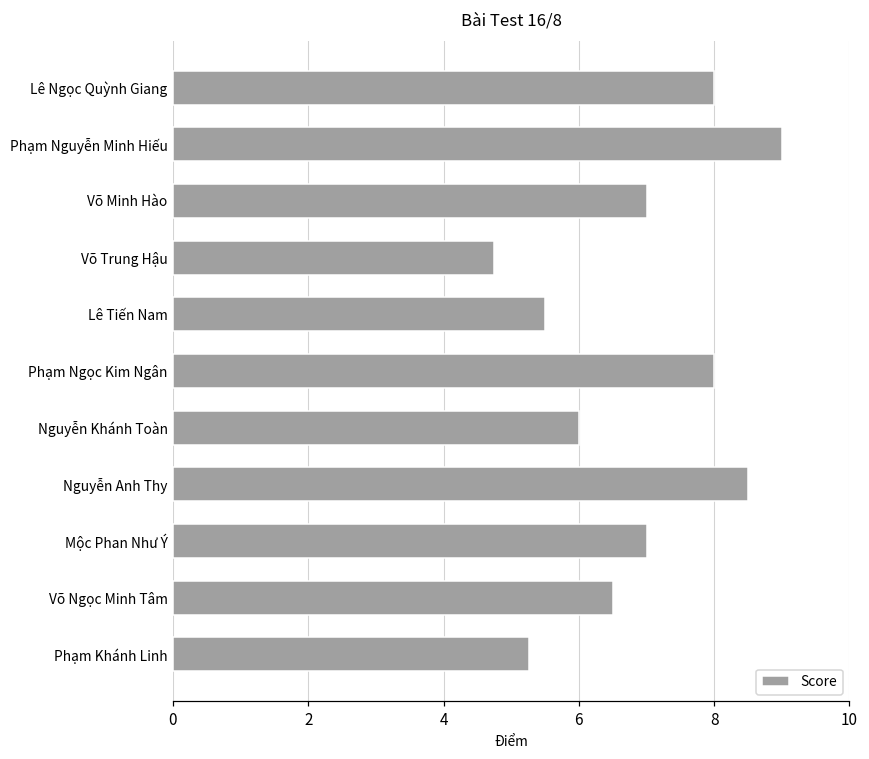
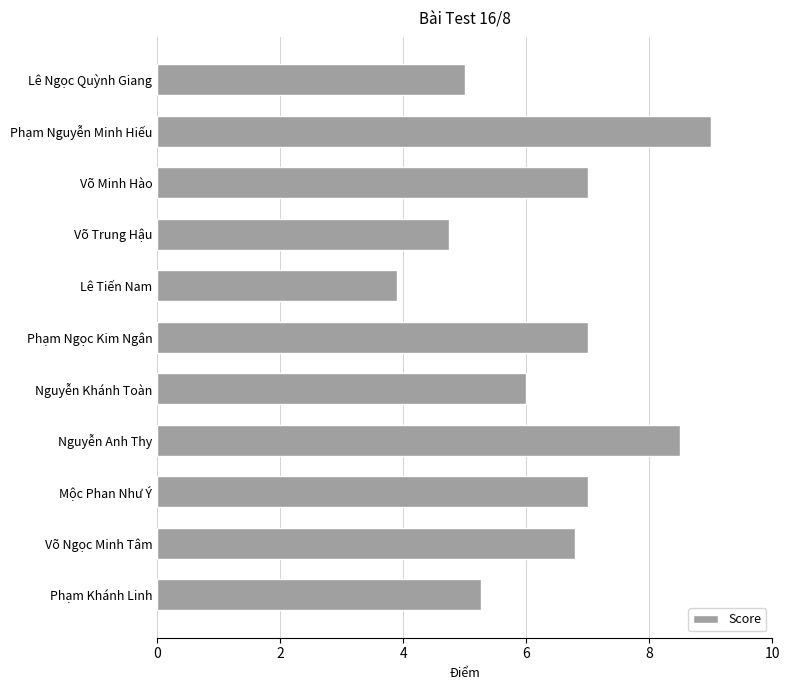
  {
-   "Lê Ngọc Quỳnh Giang": 8,
+   "Lê Ngọc Quỳnh Giang": 5,
    "Phạm Nguyễn Minh Hiếu": 9.0,
    "Võ Minh Hào": 7.0,
    "Võ Trung Hậu": 4.8,
-   "Lê Tiến Nam": 5.5,
-   "Phạm Ngọc Kim Ngân": 8,
+   "Lê Tiến Nam": 3.9,
+   "Phạm Ngọc Kim Ngân": 7,
    "Nguyễn Khánh Toàn": 6.0,
    "Nguyễn Anh Thy": 8.5,
    "Mộc Phan Như Ý": 7.0,
-   "Võ Ngọc Minh Tâm": 6.5,
+   "Võ Ngọc Minh Tâm": 6.8,
    "Phạm Khánh Linh": 5.3
  }
